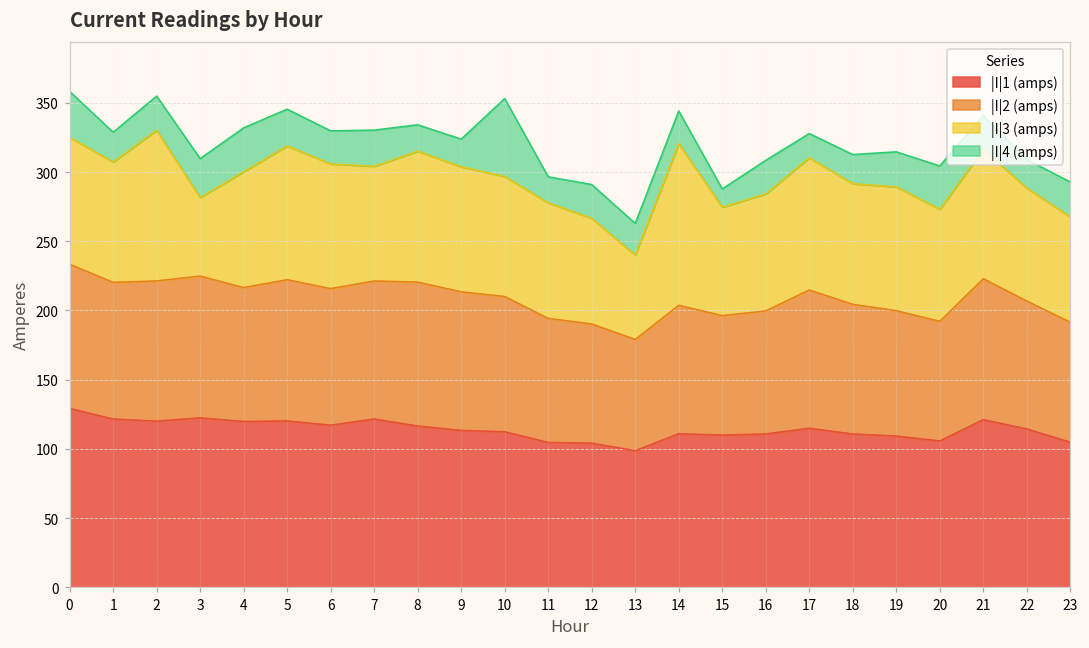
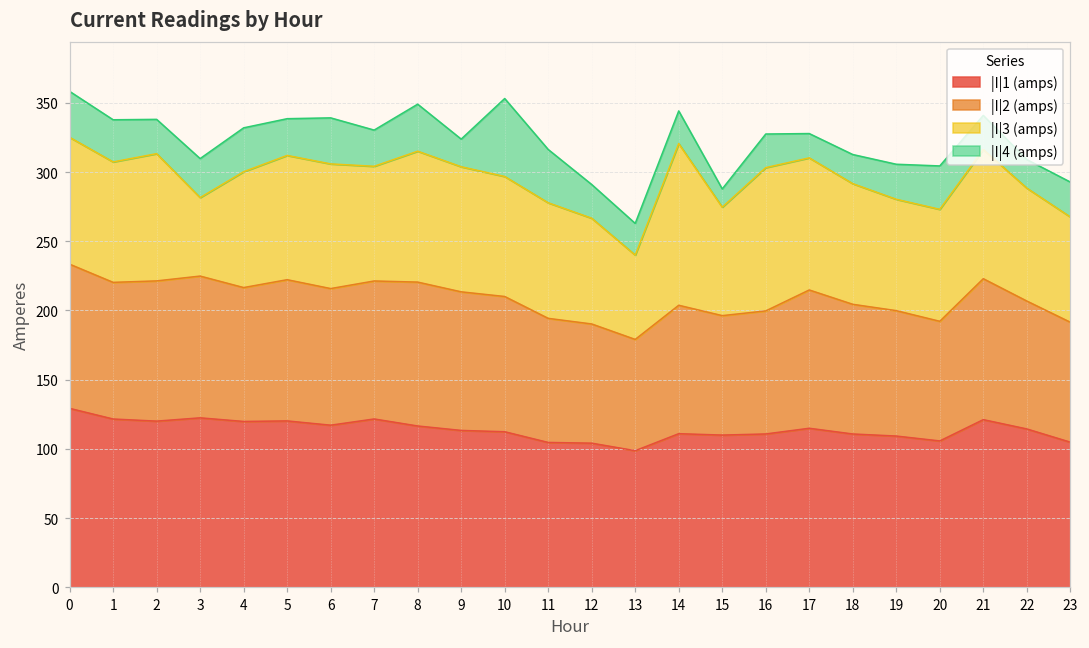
  {
    "|I|3 (amps)": {
      "0": 92,
      "1": 87,
-     "2": 109,
+     "2": 92,
      "3": 57,
      "4": 84,
-     "5": 97,
+     "5": 90,
      "6": 90,
      "7": 83,
      "8": 95,
      "9": 90,
      "10": 87,
      "11": 84,
      "12": 76,
      "13": 61,
      "14": 117,
      "15": 78,
-     "16": 85,
+     "16": 104,
      "17": 95,
      "18": 87,
-     "19": 89,
+     "19": 80,
      "20": 81,
      "22": 82,
      "23": 76
    },
    "|I|4 (amps)": {
      "0": 33,
-     "1": 21,
+     "1": 30,
      "2": 25,
      "3": 28,
      "4": 32,
      "5": 27,
-     "6": 24,
+     "6": 33,
      "7": 26,
-     "8": 19,
+     "8": 34,
      "9": 20,
      "10": 56,
-     "11": 19,
+     "11": 39,
      "12": 24,
      "13": 23,
      "14": 24,
      "15": 13,
      "16": 24,
      "17": 18,
      "18": 21,
      "19": 25,
      "20": 31,
      "23": 25
    }
  }
